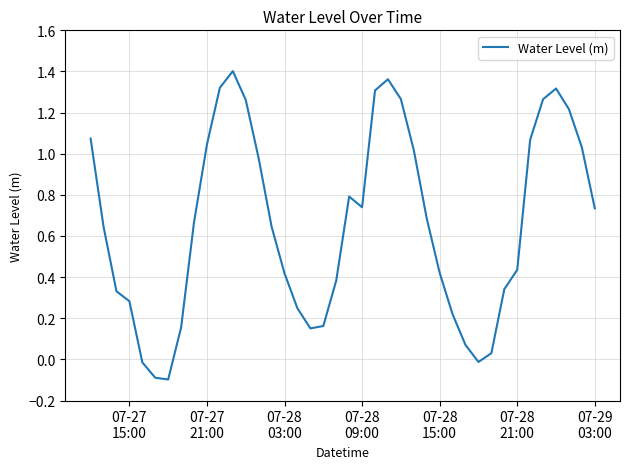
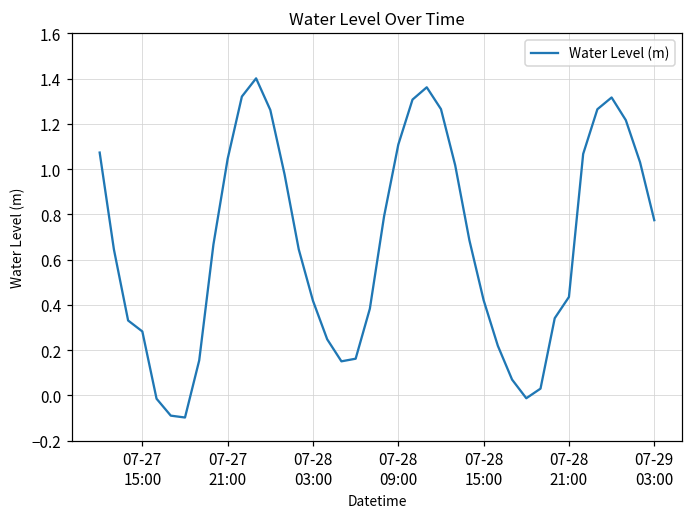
  {
    "07-27 15:00": 0.28,
    "07-27 21:00": 1.05,
    "07-28 03:00": 0.42,
-   "07-28 09:00": 0.74,
+   "07-28 09:00": 1.11,
    "07-28 15:00": 0.42,
    "07-28 21:00": 0.44,
-   "07-29 03:00": 0.73
+   "07-29 03:00": 0.77
  }
